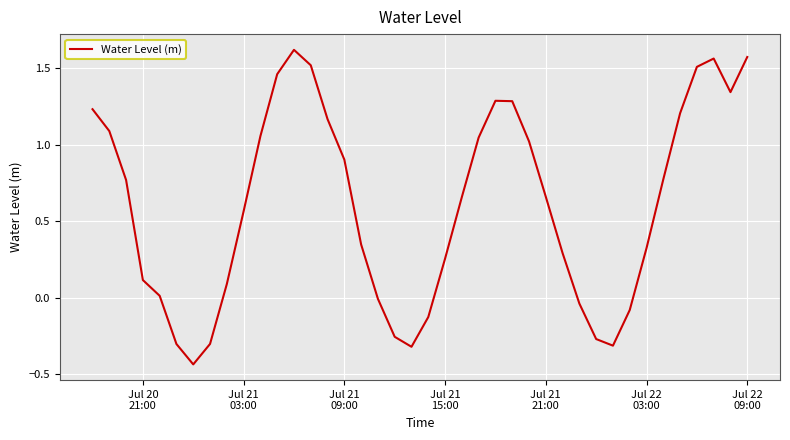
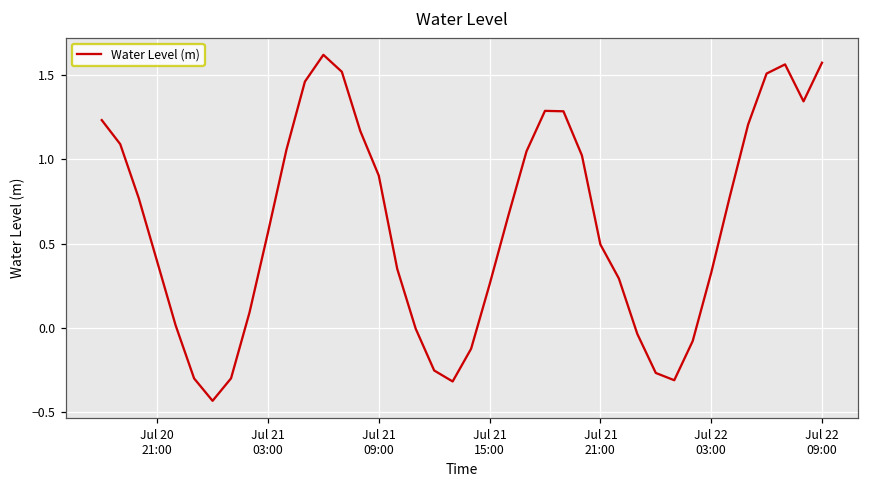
  {
-   "Jul 20 21:00": 0.12,
+   "Jul 20 21:00": 0.39,
    "Jul 21 03:00": 0.57,
    "Jul 21 09:00": 0.90,
    "Jul 21 15:00": 0.26,
-   "Jul 21 21:00": 0.66,
+   "Jul 21 21:00": 0.49,
    "Jul 22 03:00": 0.33,
    "Jul 22 09:00": 1.57
  }
